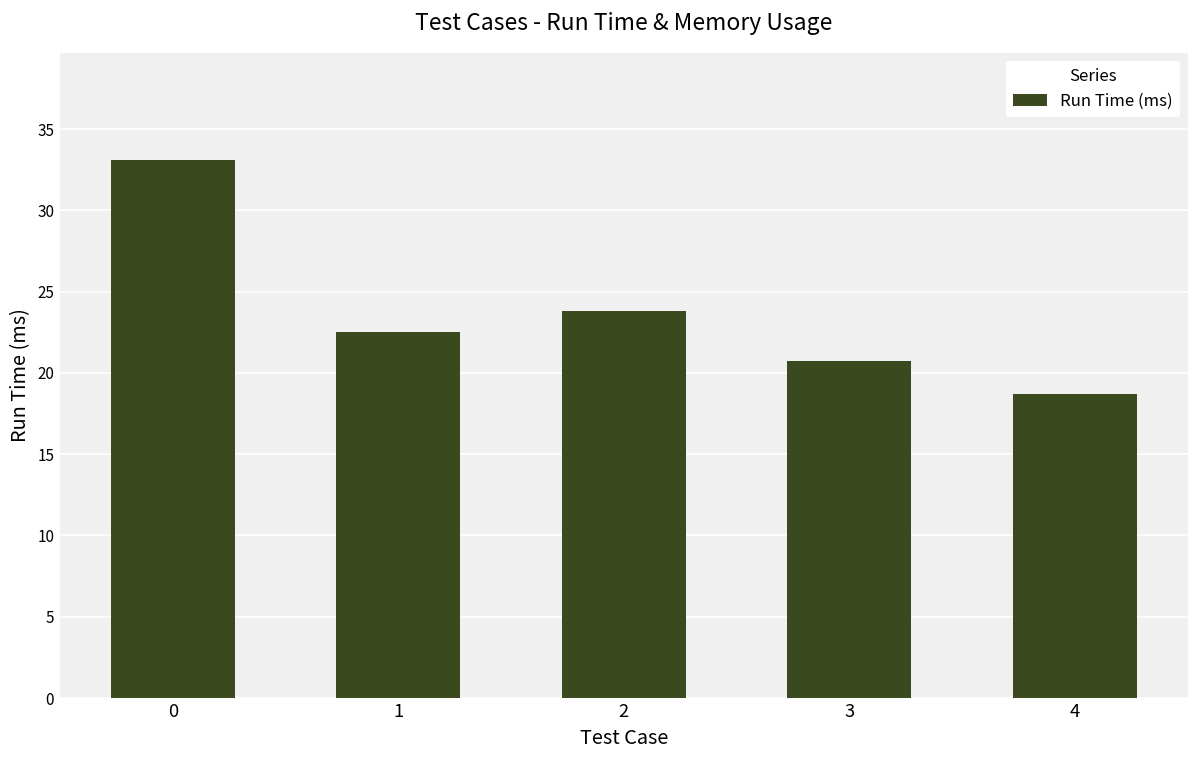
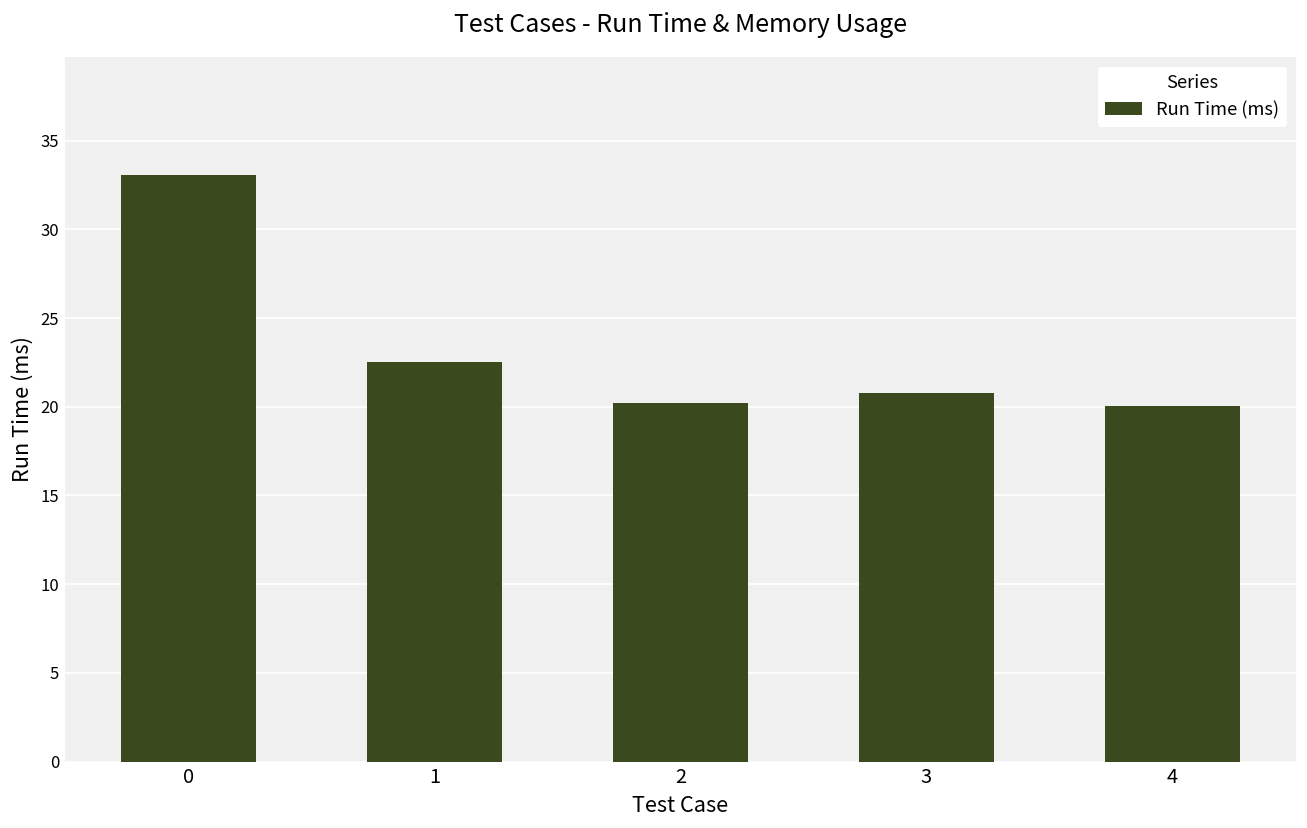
  {
    "0": 33.1,
    "1": 22.5,
-   "2": 23.8,
+   "2": 20.2,
    "3": 20.8,
-   "4": 18.7
+   "4": 20.1
  }
